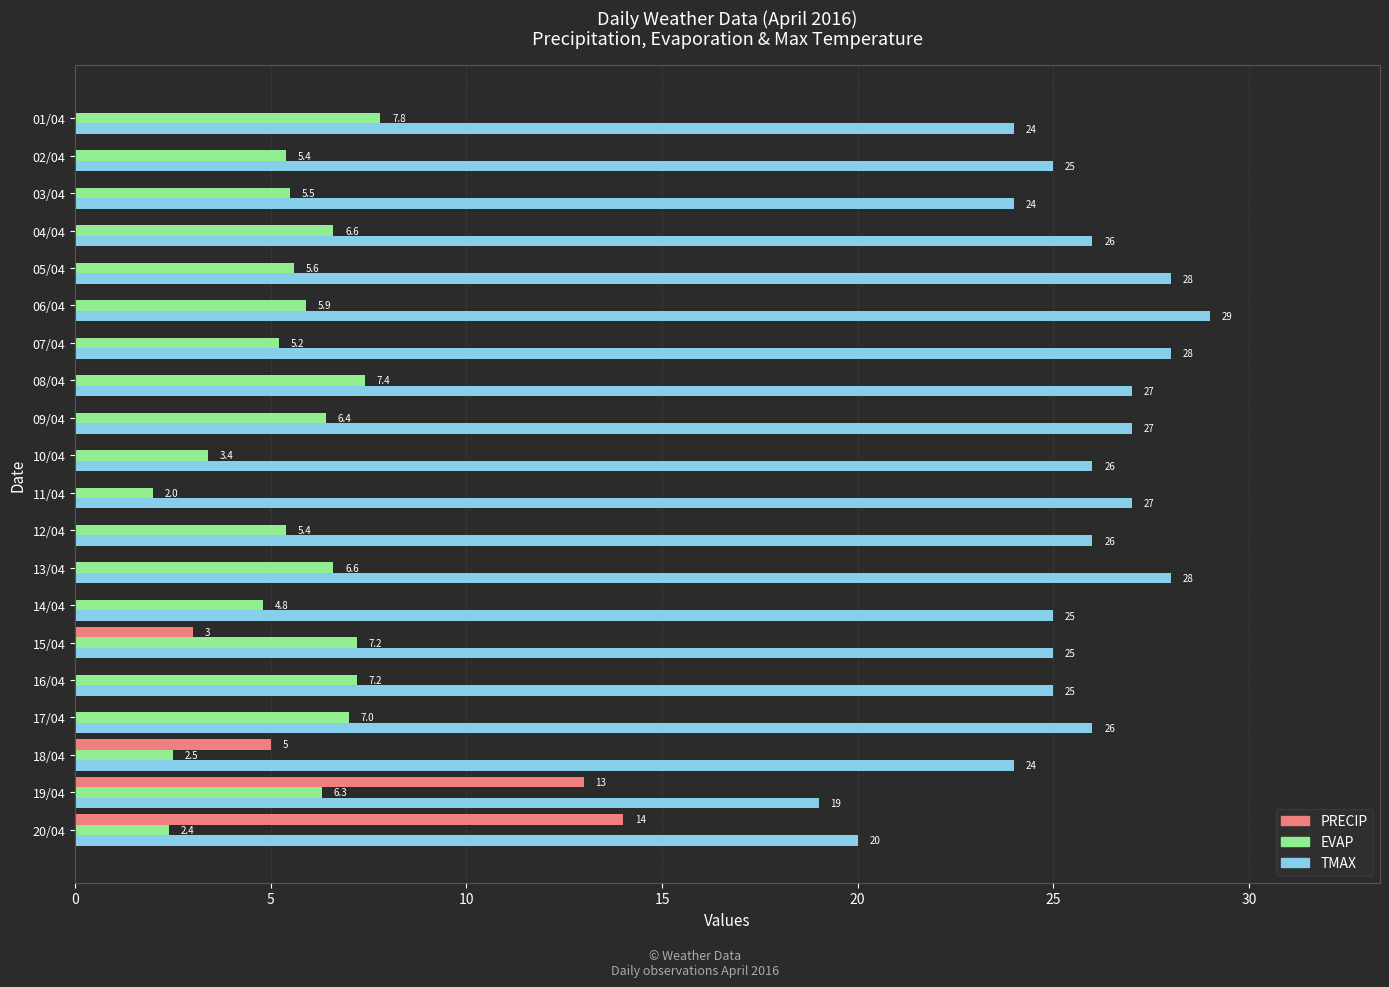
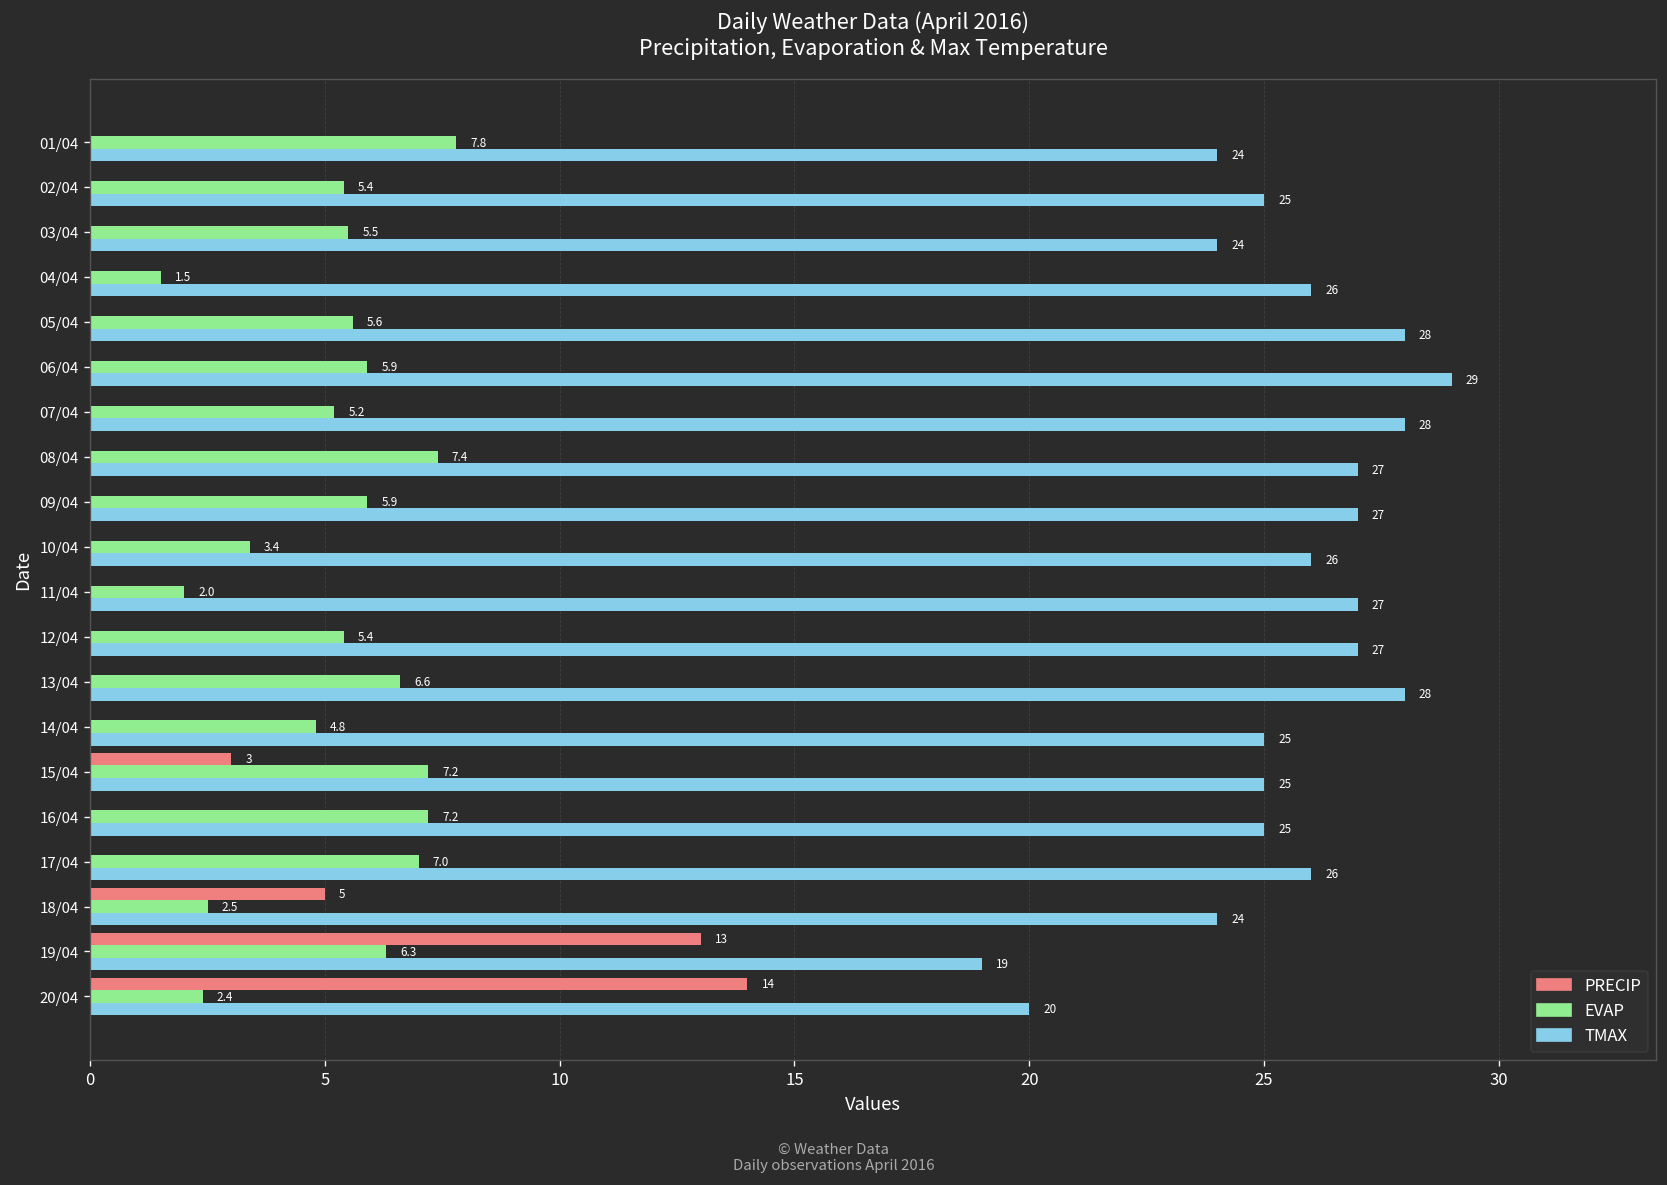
  {
    "PRECIP": {
      "15/04": 3,
      "18/04": 5,
      "19/04": 13,
      "20/04": 14
    },
    "EVAP": {
      "01/04": 7.8,
      "02/04": 5.4,
      "03/04": 5.5,
-     "04/04": 6.6,
+     "04/04": 1.5,
      "05/04": 5.6,
      "06/04": 5.9,
      "07/04": 5.2,
      "08/04": 7.4,
-     "09/04": 6.4,
+     "09/04": 5.9,
      "10/04": 3.4,
      "11/04": 2.0,
      "12/04": 5.4,
      "13/04": 6.6,
      "14/04": 4.8,
      "15/04": 7.2,
      "16/04": 7.2,
      "17/04": 7.0,
      "18/04": 2.5,
      "19/04": 6.3,
      "20/04": 2.4
    },
    "TMAX": {
      "01/04": 24,
      "02/04": 25,
      "03/04": 24,
      "04/04": 26,
      "05/04": 28,
      "06/04": 29,
      "07/04": 28,
      "08/04": 27,
      "09/04": 27,
      "10/04": 26,
      "11/04": 27,
-     "12/04": 26,
+     "12/04": 27,
      "13/04": 28,
      "14/04": 25,
      "15/04": 25,
      "16/04": 25,
      "17/04": 26,
      "18/04": 24,
      "19/04": 19,
      "20/04": 20
    }
  }
